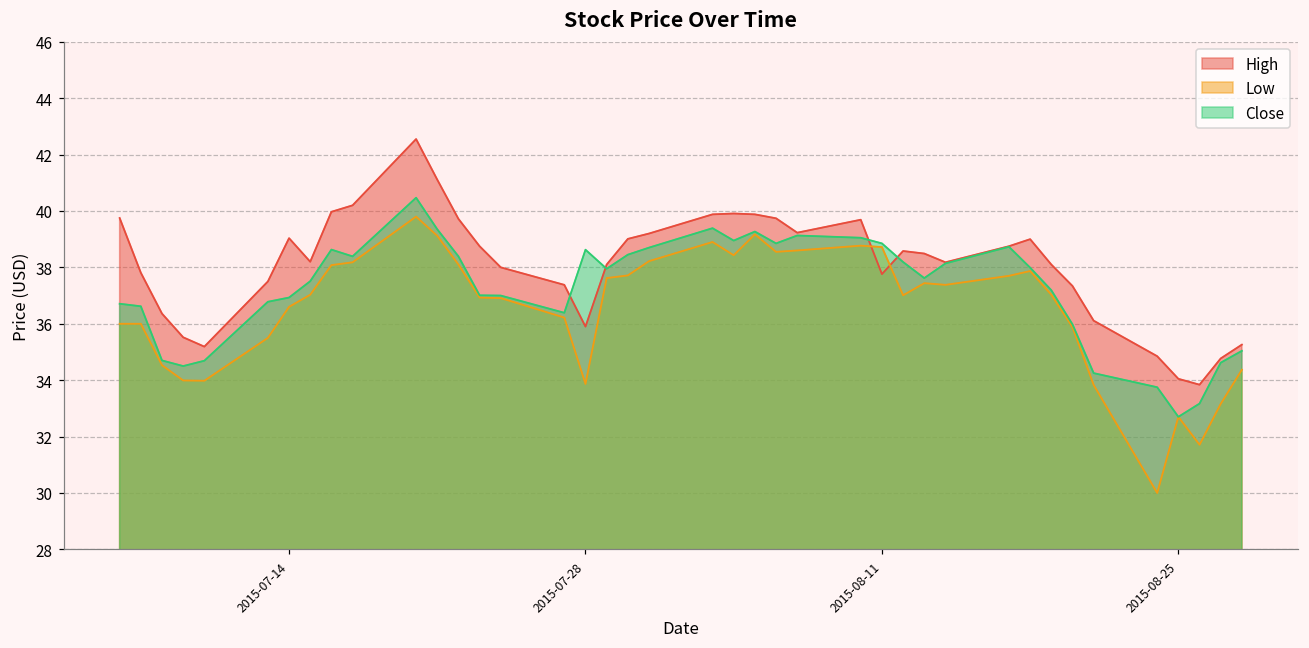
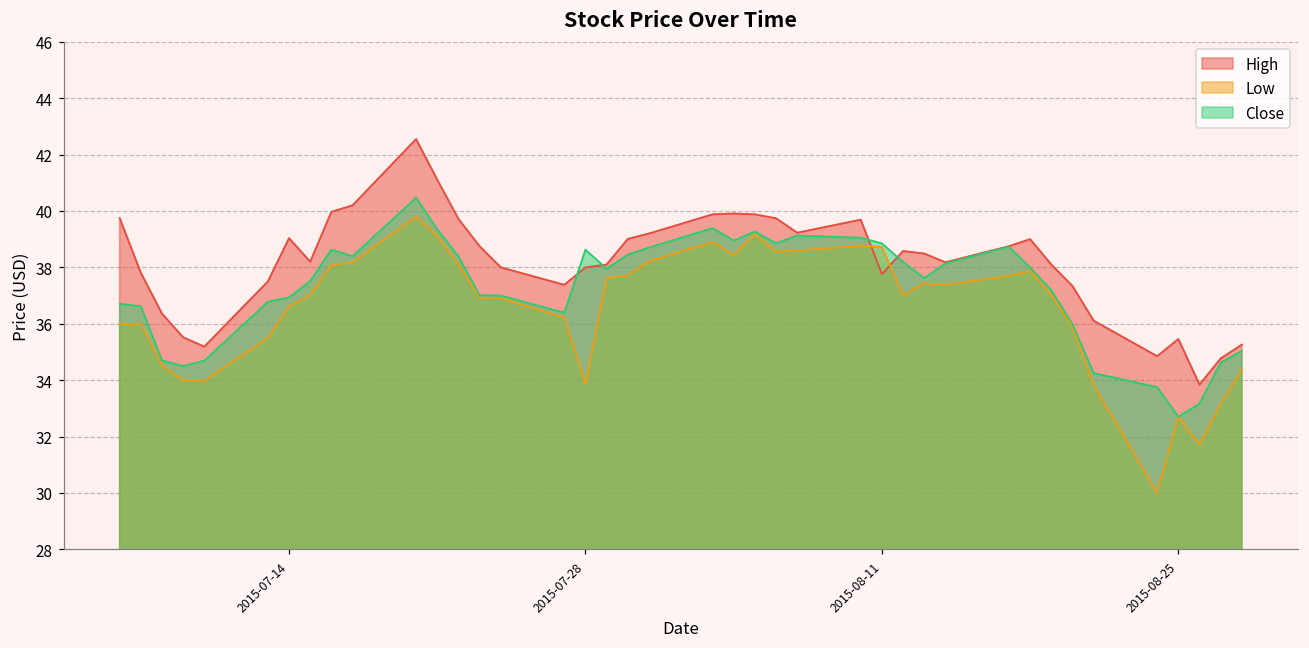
  {
    "High": {
      "2015-07-14": 39.0,
-     "2015-07-28": 35.9,
+     "2015-07-28": 38.0,
      "2015-08-11": 37.8,
-     "2015-08-25": 34.0
+     "2015-08-25": 35.5
    },
    "Low": {
      "2015-07-14": 36.6,
      "2015-07-28": 33.9,
      "2015-08-11": 38.7
    },
    "Close": {
      "2015-07-14": 36.9,
      "2015-07-28": 38.6,
      "2015-08-11": 38.8
    }
  }
